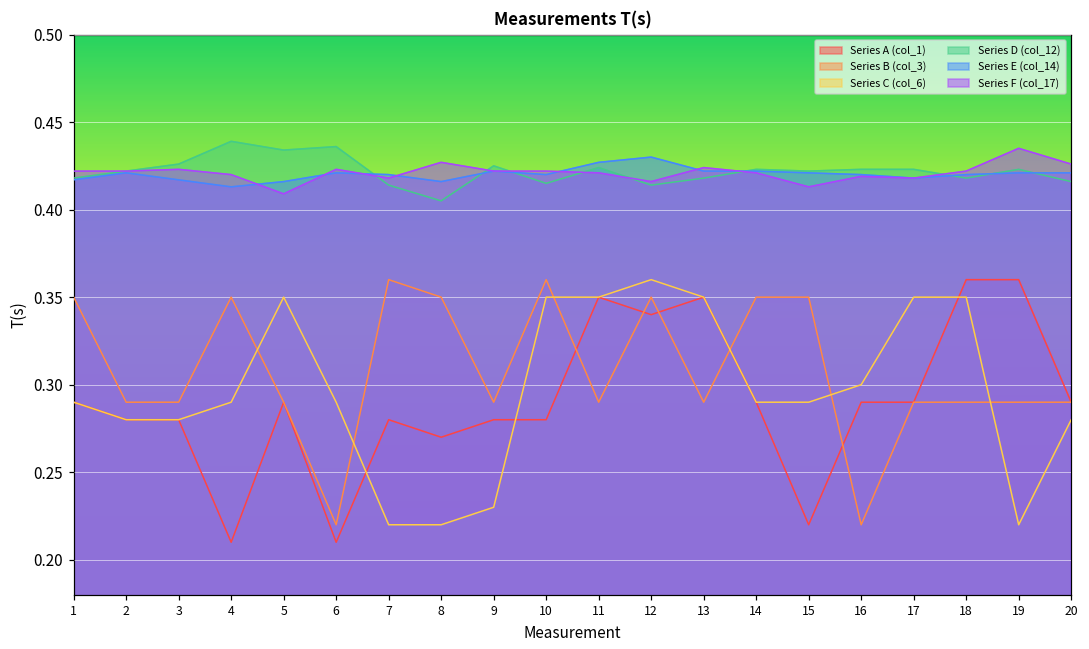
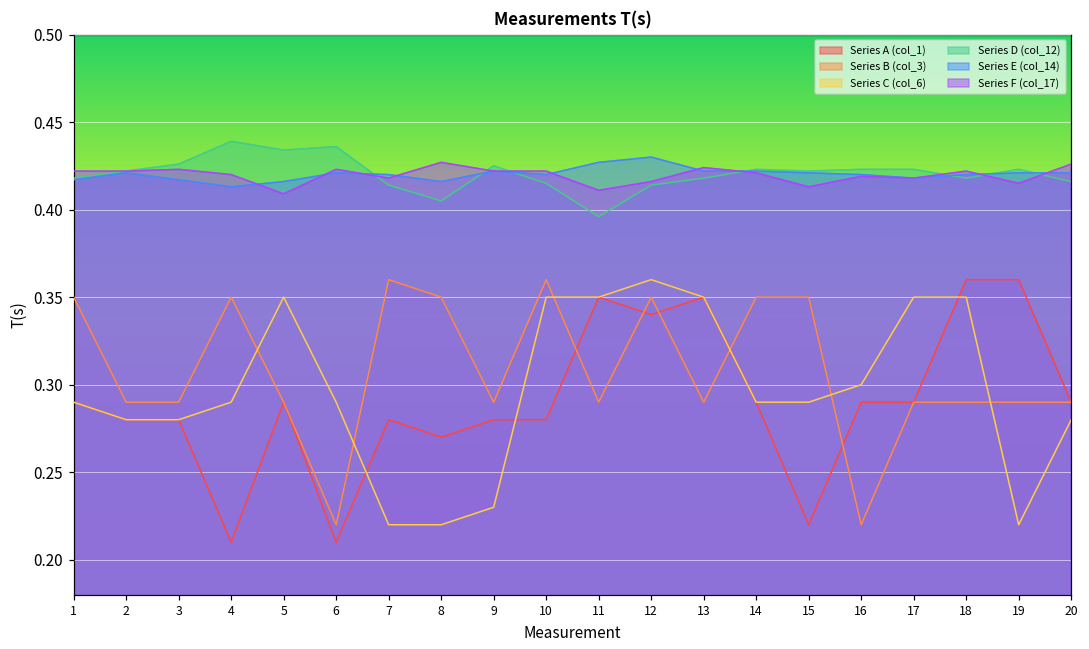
  {
    "Series D (col_12)": {
      "3": 0.426,
      "4": 0.439,
      "5": 0.434,
      "6": 0.436,
      "7": 0.414,
      "8": 0.405,
      "9": 0.425,
      "10": 0.415,
-     "11": 0.424,
+     "11": 0.396,
      "12": 0.414,
      "13": 0.418,
      "16": 0.423,
      "17": 0.423,
      "18": 0.418,
      "19": 0.423,
      "20": 0.416
    },
    "Series E (col_14)": {
      "3": 0.417,
      "4": 0.413,
      "5": 0.416,
      "6": 0.421,
      "7": 0.420,
      "8": 0.416,
      "10": 0.420,
      "11": 0.427,
      "12": 0.430,
      "13": 0.422,
      "18": 0.420,
      "19": 0.421,
      "20": 0.421
    },
    "Series F (col_17)": {
      "1": 0.422,
      "3": 0.423,
      "4": 0.420,
      "5": 0.409,
      "6": 0.423,
      "7": 0.418,
      "8": 0.427,
      "10": 0.422,
-     "11": 0.421,
+     "11": 0.411,
      "12": 0.416,
      "13": 0.424,
      "15": 0.413,
      "18": 0.422,
-     "19": 0.435,
+     "19": 0.415,
      "20": 0.426
    }
  }
